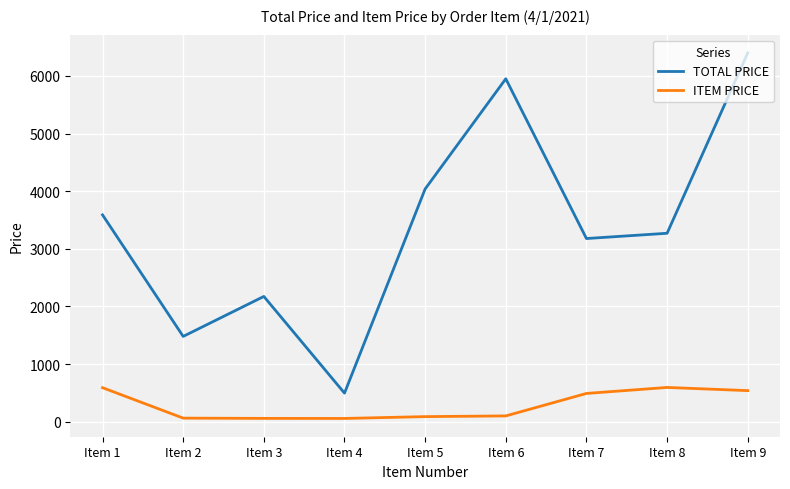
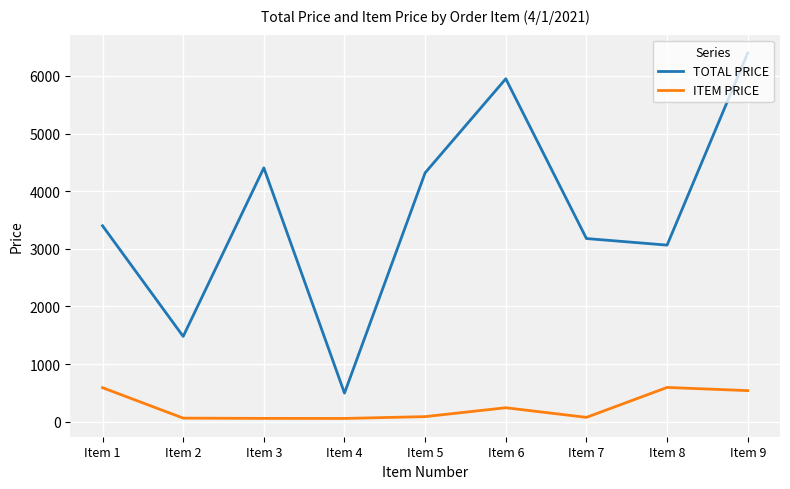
  {
    "TOTAL PRICE": {
-     "Item 1": 3600,
+     "Item 1": 3400,
      "Item 2": 1500,
-     "Item 3": 2200,
+     "Item 3": 4400,
      "Item 4": 500,
-     "Item 5": 4000,
+     "Item 5": 4300,
      "Item 6": 6000,
      "Item 7": 3200,
-     "Item 8": 3300
+     "Item 8": 3100
    },
    "ITEM PRICE": {
      "Item 1": 600,
      "Item 2": 100,
      "Item 3": 100,
      "Item 4": 100,
      "Item 5": 100,
-     "Item 6": 100,
-     "Item 7": 500,
+     "Item 6": 200,
+     "Item 7": 100,
      "Item 8": 600,
      "Item 9": 500
    }
  }
